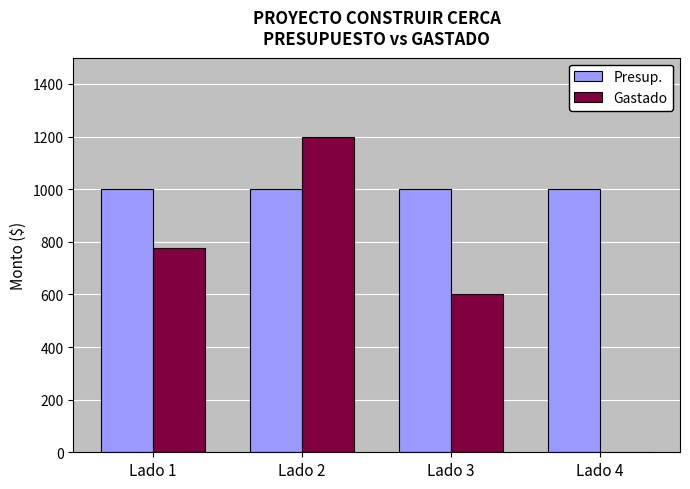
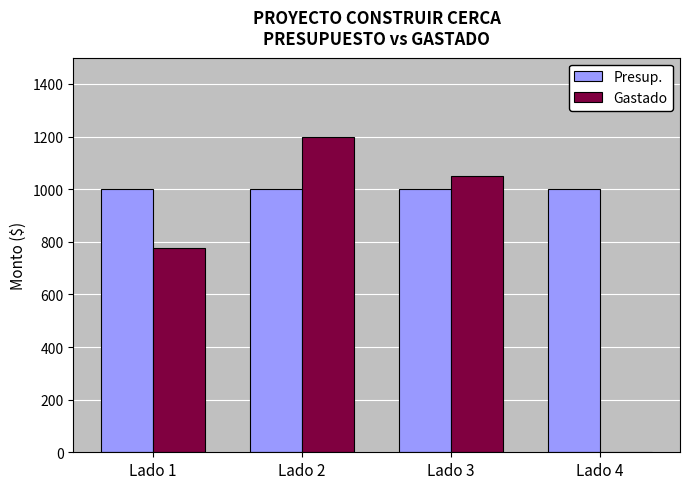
  {
    "Presup.": {
      "Lado 1": 1000,
      "Lado 2": 1000,
      "Lado 3": 1000,
      "Lado 4": 1000
    },
    "Gastado": {
      "Lado 1": 780,
      "Lado 2": 1200,
-     "Lado 3": 600,
+     "Lado 3": 1050,
      "Lado 4": 0
    }
  }
